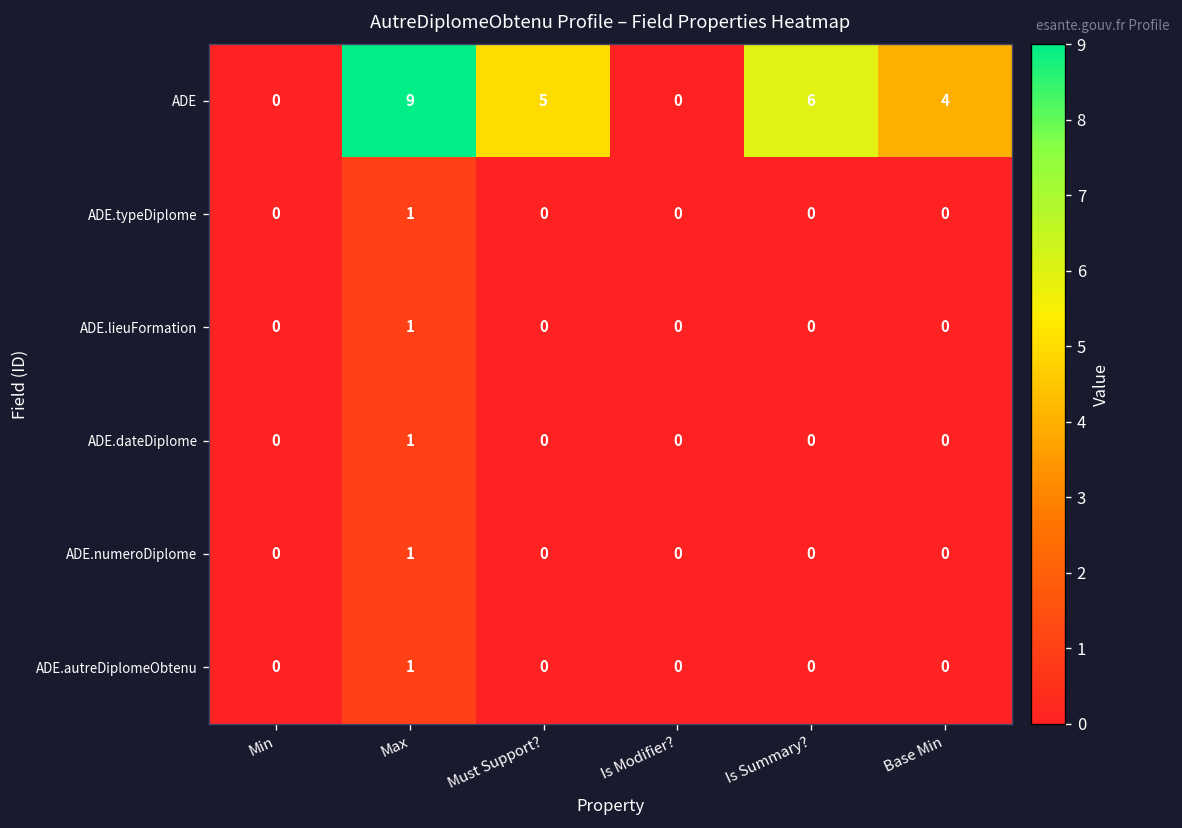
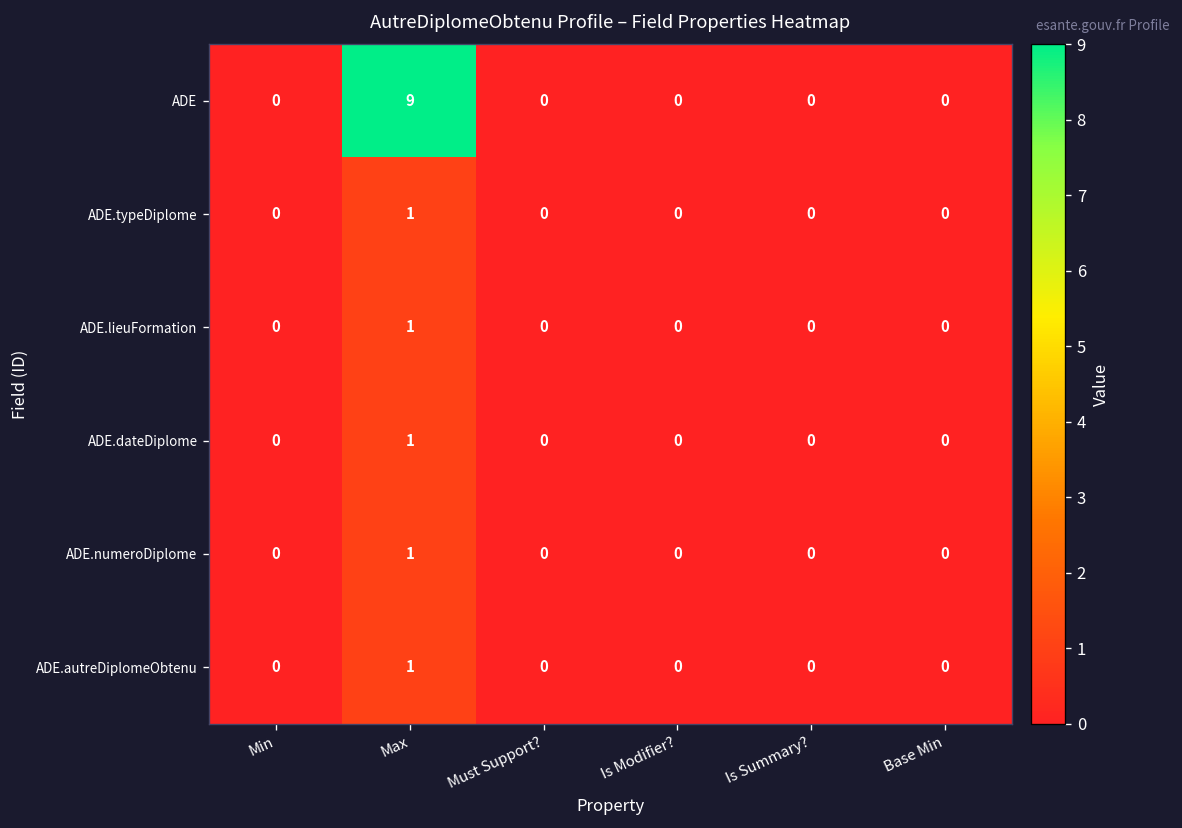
  {
    "ADE": {
      "Min": 0,
      "Max": 9,
-     "Must Support?": 5,
+     "Must Support?": 0,
      "Is Modifier?": 0,
-     "Is Summary?": 6,
-     "Base Min": 4
+     "Is Summary?": 0,
+     "Base Min": 0
    },
    "ADE.typeDiplome": {
      "Min": 0,
      "Max": 1,
      "Must Support?": 0,
      "Is Modifier?": 0,
      "Is Summary?": 0,
      "Base Min": 0
    },
    "ADE.lieuFormation": {
      "Min": 0,
      "Max": 1,
      "Must Support?": 0,
      "Is Modifier?": 0,
      "Is Summary?": 0,
      "Base Min": 0
    },
    "ADE.dateDiplome": {
      "Min": 0,
      "Max": 1,
      "Must Support?": 0,
      "Is Modifier?": 0,
      "Is Summary?": 0,
      "Base Min": 0
    },
    "ADE.numeroDiplome": {
      "Min": 0,
      "Max": 1,
      "Must Support?": 0,
      "Is Modifier?": 0,
      "Is Summary?": 0,
      "Base Min": 0
    },
    "ADE.autreDiplomeObtenu": {
      "Min": 0,
      "Max": 1,
      "Must Support?": 0,
      "Is Modifier?": 0,
      "Is Summary?": 0,
      "Base Min": 0
    }
  }
